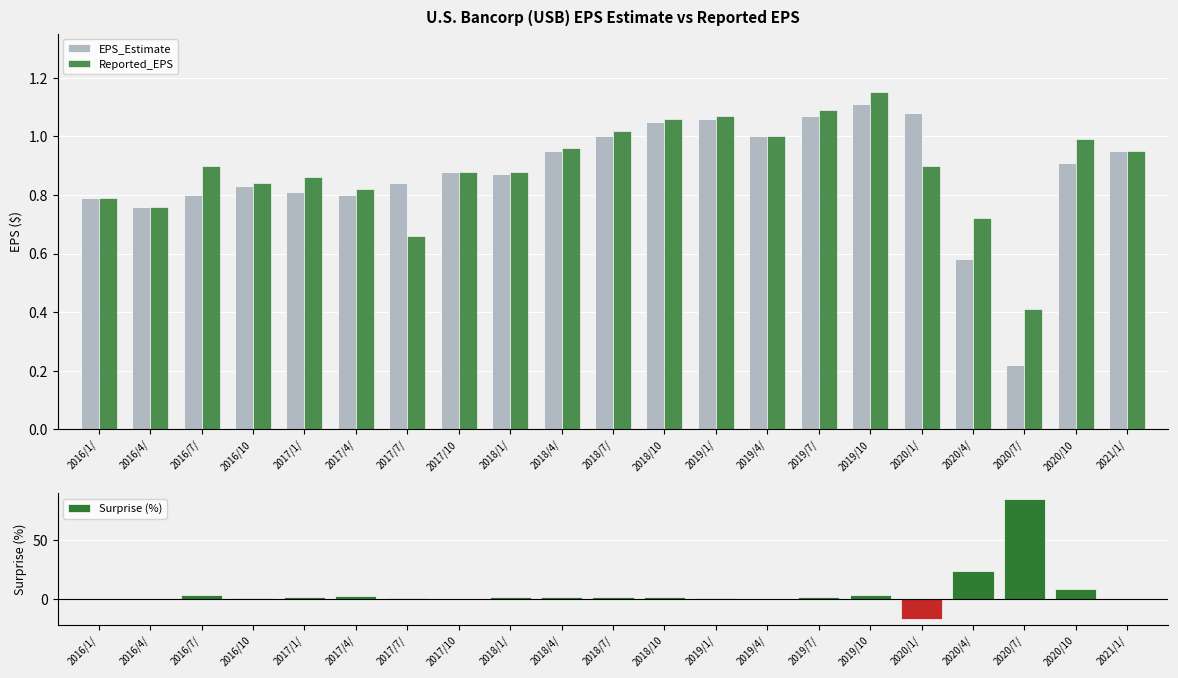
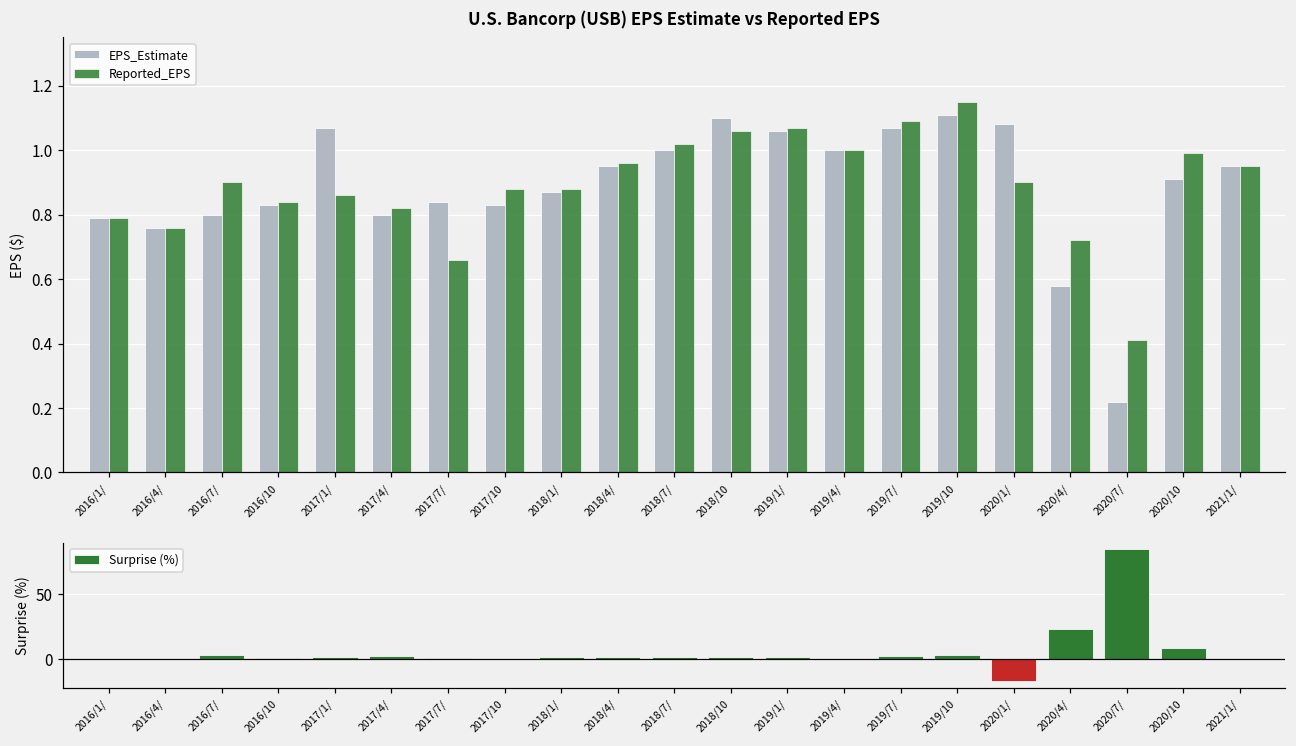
  {
    "U.S. Bancorp (USB) EPS Estimate vs Reported EPS": {
      "EPS_Estimate": {
        "2016/1/": 0.79,
        "2016/4/": 0.76,
        "2016/7/": 0.80,
        "2016/10": 0.83,
-       "2017/1/": 0.81,
+       "2017/1/": 1.07,
        "2017/4/": 0.80,
        "2017/7/": 0.84,
-       "2017/10": 0.88,
+       "2017/10": 0.83,
        "2018/1/": 0.87,
        "2018/4/": 0.95,
        "2018/7/": 1.00,
-       "2018/10": 1.05,
+       "2018/10": 1.10,
        "2019/1/": 1.06,
        "2019/4/": 1.00,
        "2019/7/": 1.07,
        "2019/10": 1.11,
        "2020/1/": 1.08,
        "2020/4/": 0.58,
        "2020/7/": 0.22,
        "2020/10": 0.91,
        "2021/1/": 0.95
      },
      "Reported_EPS": {
        "2016/1/": 0.79,
        "2016/4/": 0.76,
        "2016/7/": 0.90,
        "2016/10": 0.84,
        "2017/1/": 0.86,
        "2017/4/": 0.82,
        "2017/7/": 0.66,
        "2017/10": 0.88,
        "2018/1/": 0.88,
        "2018/4/": 0.96,
        "2018/7/": 1.02,
        "2018/10": 1.06,
        "2019/1/": 1.07,
        "2019/4/": 1.00,
        "2019/7/": 1.09,
        "2019/10": 1.15,
        "2020/1/": 0.90,
        "2020/4/": 0.72,
        "2020/7/": 0.41,
        "2020/10": 0.99,
        "2021/1/": 0.95
      }
    }
  }
